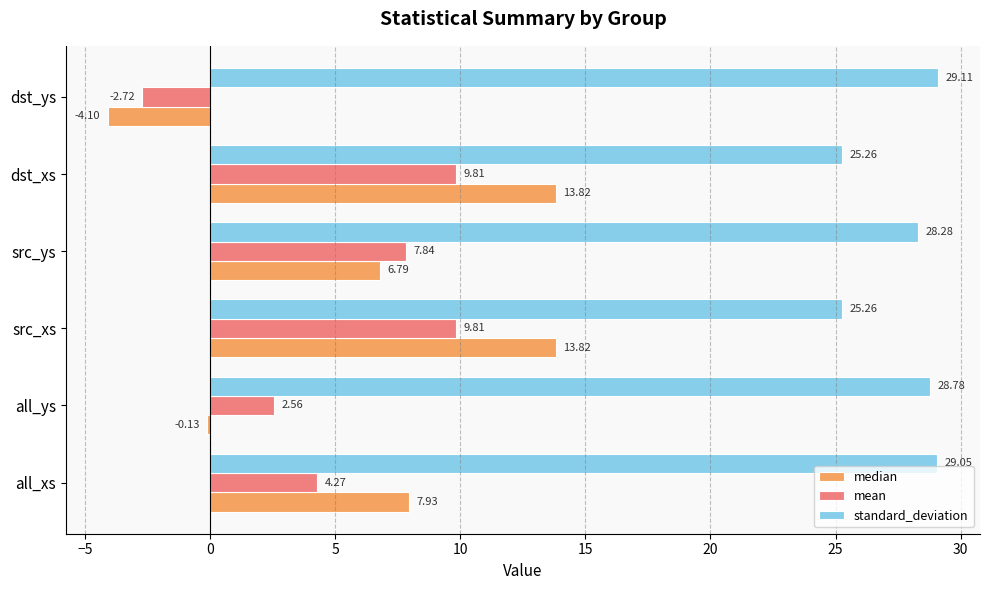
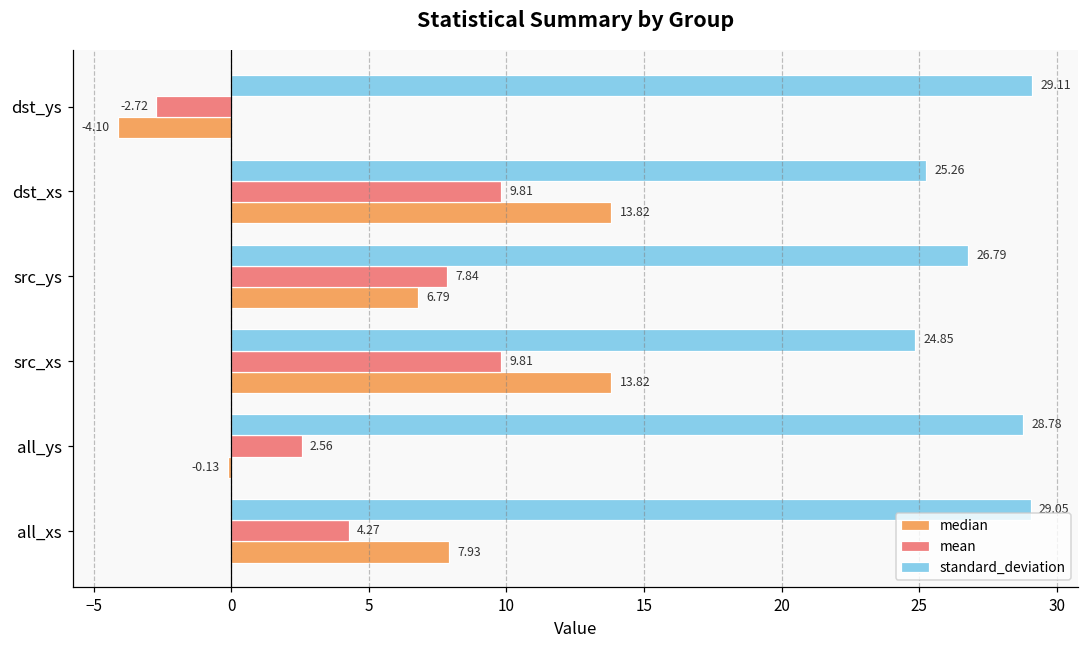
  {
    "standard_deviation": {
      "dst_ys": 29.11,
      "dst_xs": 25.26,
-     "src_ys": 28.28,
-     "src_xs": 25.26,
+     "src_ys": 26.79,
+     "src_xs": 24.85,
      "all_ys": 28.78
    }
  }
